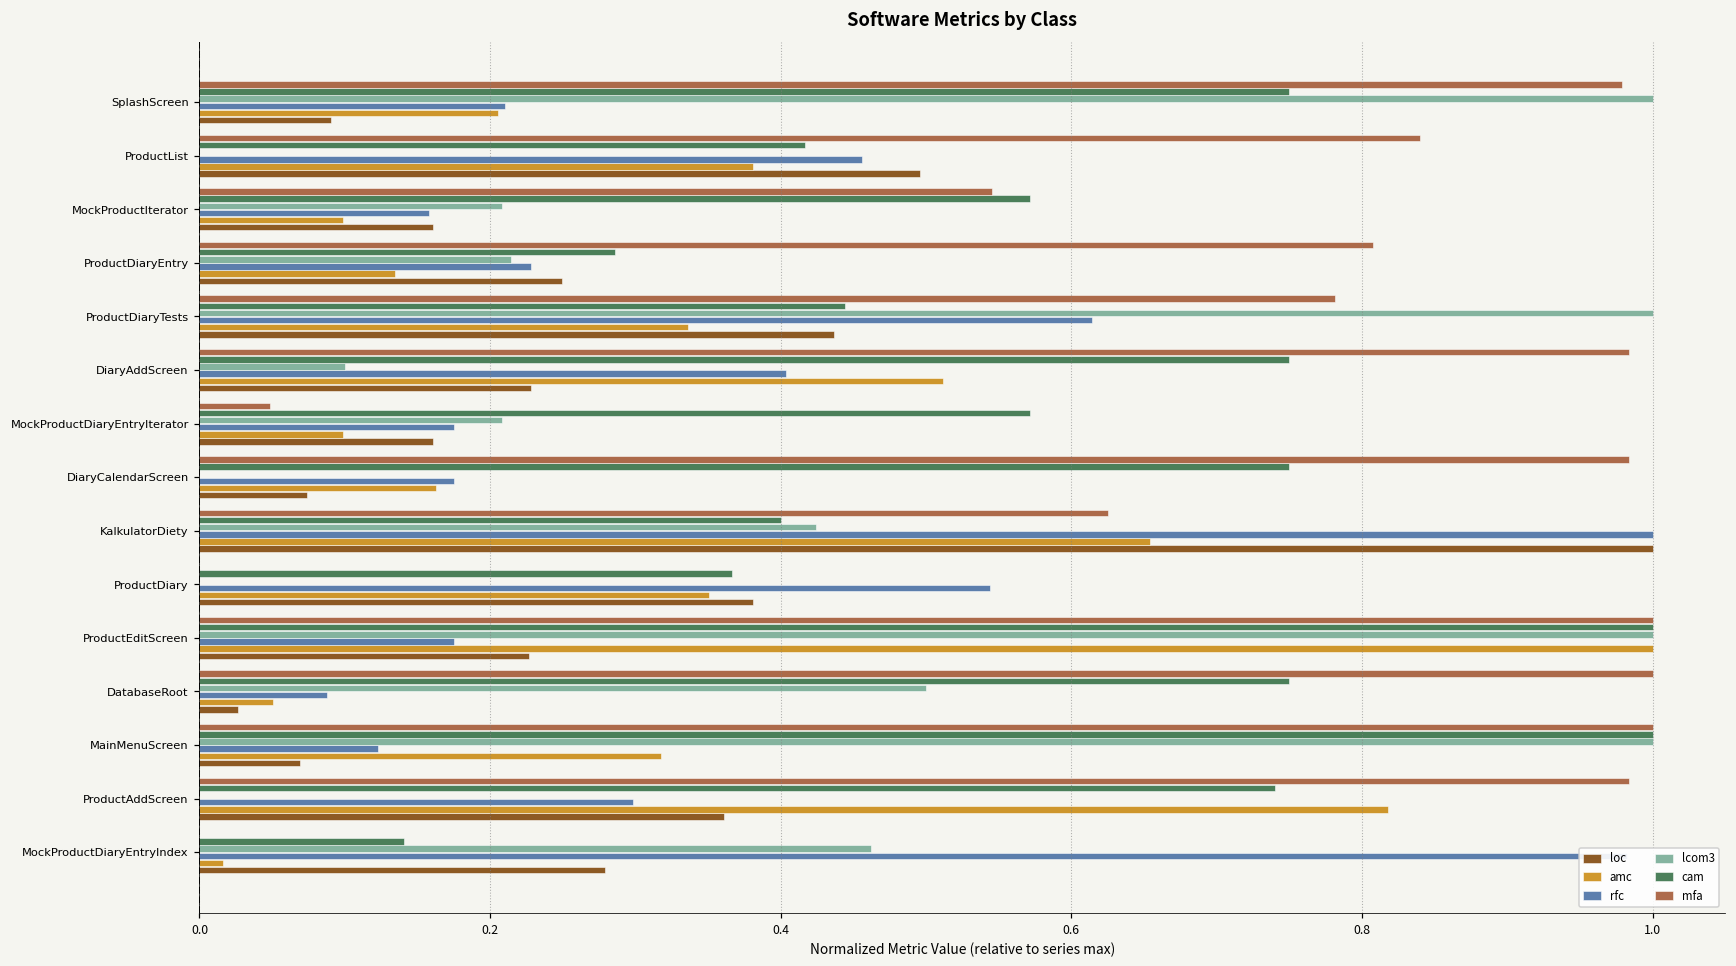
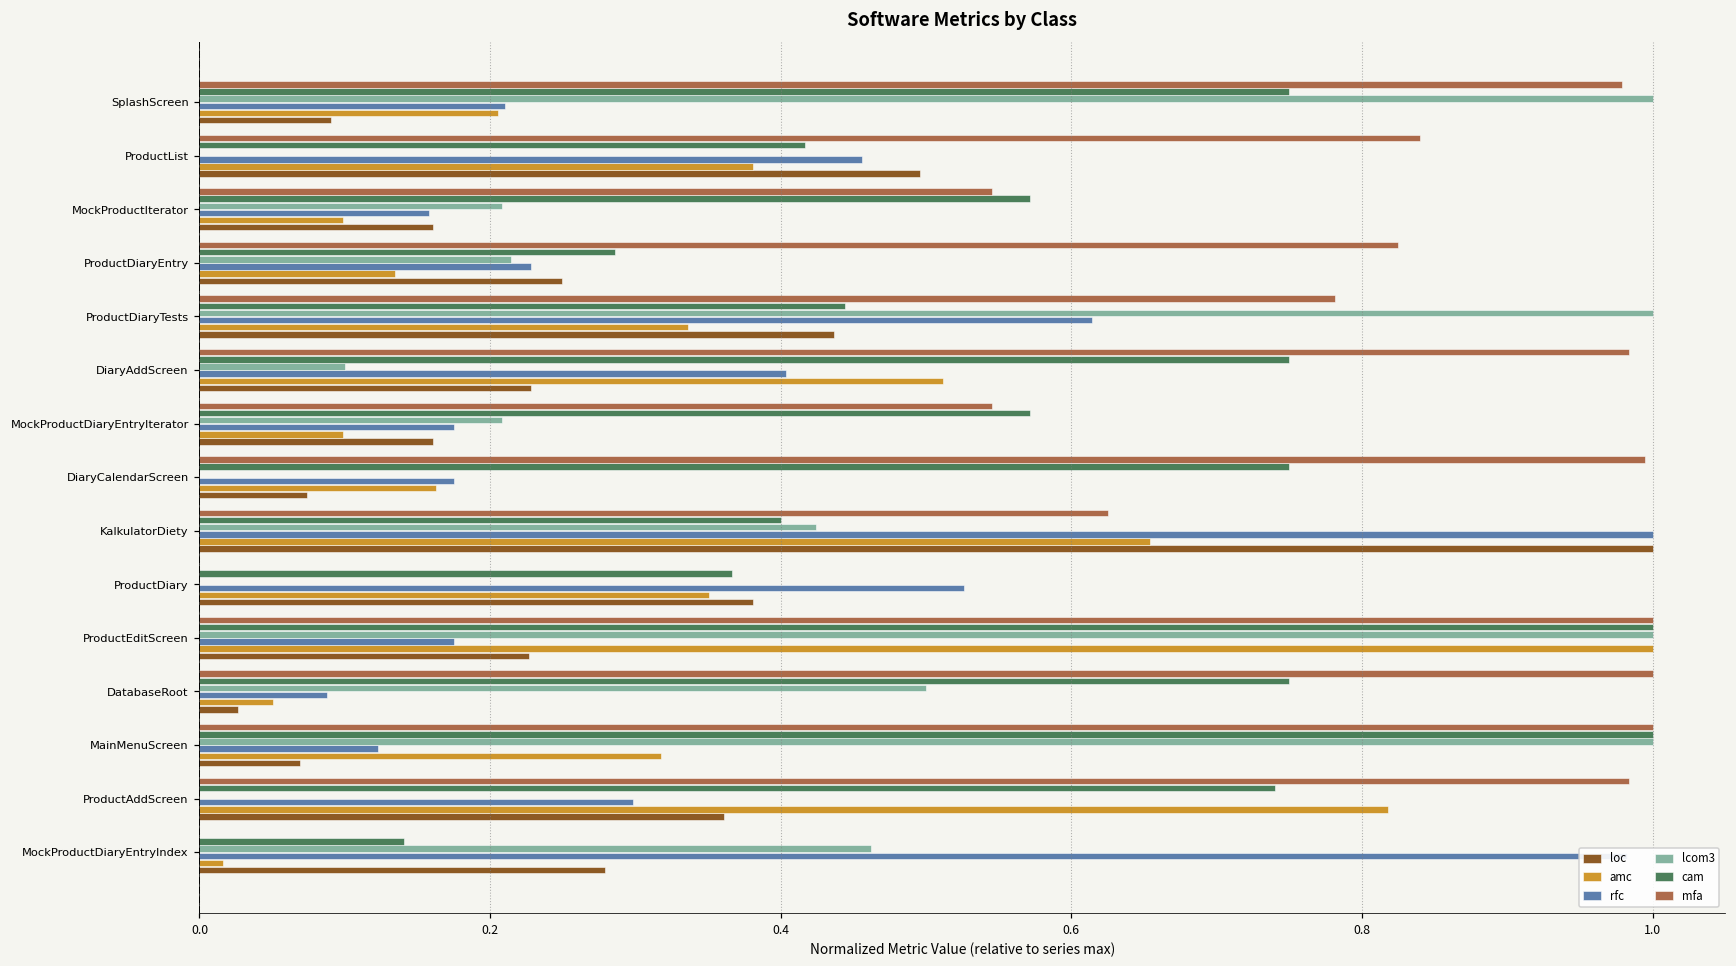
  {
    "loc": {
      "SplashScreen": 0.090,
      "ProductList": 0.496,
      "MockProductIterator": 0.161,
      "ProductDiaryEntry": 0.250,
      "ProductDiaryTests": 0.437,
      "DiaryAddScreen": 0.228,
      "MockProductDiaryEntryIterator": 0.161,
      "DiaryCalendarScreen": 0.074,
      "KalkulatorDiety": 1.000,
      "ProductDiary": 0.381,
      "ProductEditScreen": 0.227,
      "DatabaseRoot": 0.026,
      "MainMenuScreen": 0.069,
      "ProductAddScreen": 0.361,
      "MockProductDiaryEntryIndex": 0.279
    },
    "amc": {
      "SplashScreen": 0.205,
      "ProductList": 0.381,
      "MockProductIterator": 0.099,
      "ProductDiaryEntry": 0.135,
      "ProductDiaryTests": 0.336,
      "DiaryAddScreen": 0.512,
      "MockProductDiaryEntryIterator": 0.099,
      "DiaryCalendarScreen": 0.163,
      "KalkulatorDiety": 0.654,
      "ProductDiary": 0.350,
      "ProductEditScreen": 1.000,
      "DatabaseRoot": 0.050,
      "MainMenuScreen": 0.318,
      "ProductAddScreen": 0.818,
      "MockProductDiaryEntryIndex": 0.017
    },
    "rfc": {
      "SplashScreen": 0.211,
      "ProductList": 0.456,
      "MockProductIterator": 0.158,
      "ProductDiaryEntry": 0.228,
      "ProductDiaryTests": 0.614,
      "DiaryAddScreen": 0.404,
      "MockProductDiaryEntryIterator": 0.175,
      "DiaryCalendarScreen": 0.175,
      "KalkulatorDiety": 1.000,
-     "ProductDiary": 0.544,
+     "ProductDiary": 0.526,
      "ProductEditScreen": 0.175,
      "DatabaseRoot": 0.088,
      "MainMenuScreen": 0.123,
      "ProductAddScreen": 0.298
    },
    "lcom3": {
      "SplashScreen": 1.000,
      "ProductList": 0.000,
      "MockProductIterator": 0.208,
      "ProductDiaryEntry": 0.214,
      "ProductDiaryTests": 1.000,
      "DiaryAddScreen": 0.100,
      "MockProductDiaryEntryIterator": 0.208,
      "DiaryCalendarScreen": 0.000,
      "KalkulatorDiety": 0.424,
      "ProductDiary": 0.000,
      "ProductEditScreen": 1.000,
      "DatabaseRoot": 0.500,
      "MainMenuScreen": 1.000,
      "ProductAddScreen": 0.000,
      "MockProductDiaryEntryIndex": 0.462
    },
    "cam": {
      "SplashScreen": 0.750,
      "ProductList": 0.417,
      "MockProductIterator": 0.571,
      "ProductDiaryEntry": 0.286,
      "ProductDiaryTests": 0.444,
      "DiaryAddScreen": 0.750,
      "MockProductDiaryEntryIterator": 0.571,
      "DiaryCalendarScreen": 0.750,
      "KalkulatorDiety": 0.400,
      "ProductDiary": 0.367,
      "ProductEditScreen": 1.000,
      "DatabaseRoot": 0.750,
      "MainMenuScreen": 1.000,
      "ProductAddScreen": 0.740,
      "MockProductDiaryEntryIndex": 0.140
    },
    "mfa": {
      "SplashScreen": 0.979,
      "ProductList": 0.840,
      "MockProductIterator": 0.545,
-     "ProductDiaryEntry": 0.808,
+     "ProductDiaryEntry": 0.825,
      "ProductDiaryTests": 0.782,
      "DiaryAddScreen": 0.984,
-     "MockProductDiaryEntryIterator": 0.049,
-     "DiaryCalendarScreen": 0.984,
+     "MockProductDiaryEntryIterator": 0.545,
+     "DiaryCalendarScreen": 0.995,
      "KalkulatorDiety": 0.625,
      "ProductDiary": 0.000,
      "ProductEditScreen": 1.000,
      "DatabaseRoot": 1.000,
      "MainMenuScreen": 1.000,
      "ProductAddScreen": 0.984,
      "MockProductDiaryEntryIndex": 0.000
    }
  }
